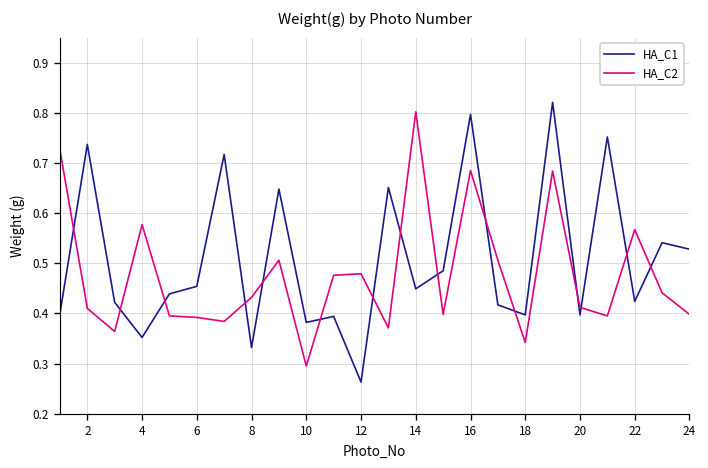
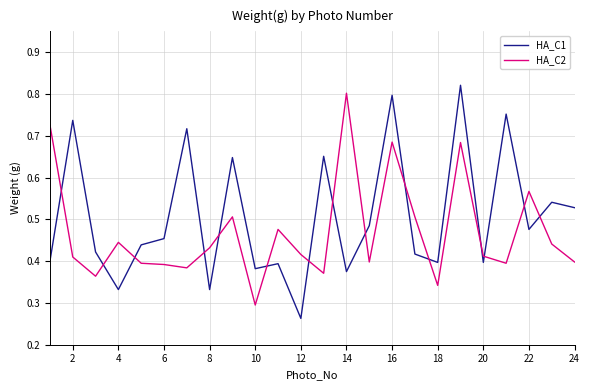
  {
    "HA_C1": {
      "2": 0.74,
-     "4": 0.35,
+     "4": 0.33,
      "6": 0.45,
      "8": 0.33,
      "10": 0.38,
      "12": 0.26,
-     "14": 0.45,
+     "14": 0.38,
      "16": 0.80,
      "18": 0.40,
      "20": 0.40,
-     "22": 0.42,
+     "22": 0.48,
      "24": 0.53
    },
    "HA_C2": {
      "2": 0.41,
-     "4": 0.58,
+     "4": 0.45,
      "6": 0.39,
      "8": 0.43,
      "10": 0.30,
-     "12": 0.48,
+     "12": 0.42,
      "14": 0.80,
      "16": 0.69,
      "18": 0.34,
      "20": 0.41,
      "22": 0.57,
      "24": 0.40
    }
  }
